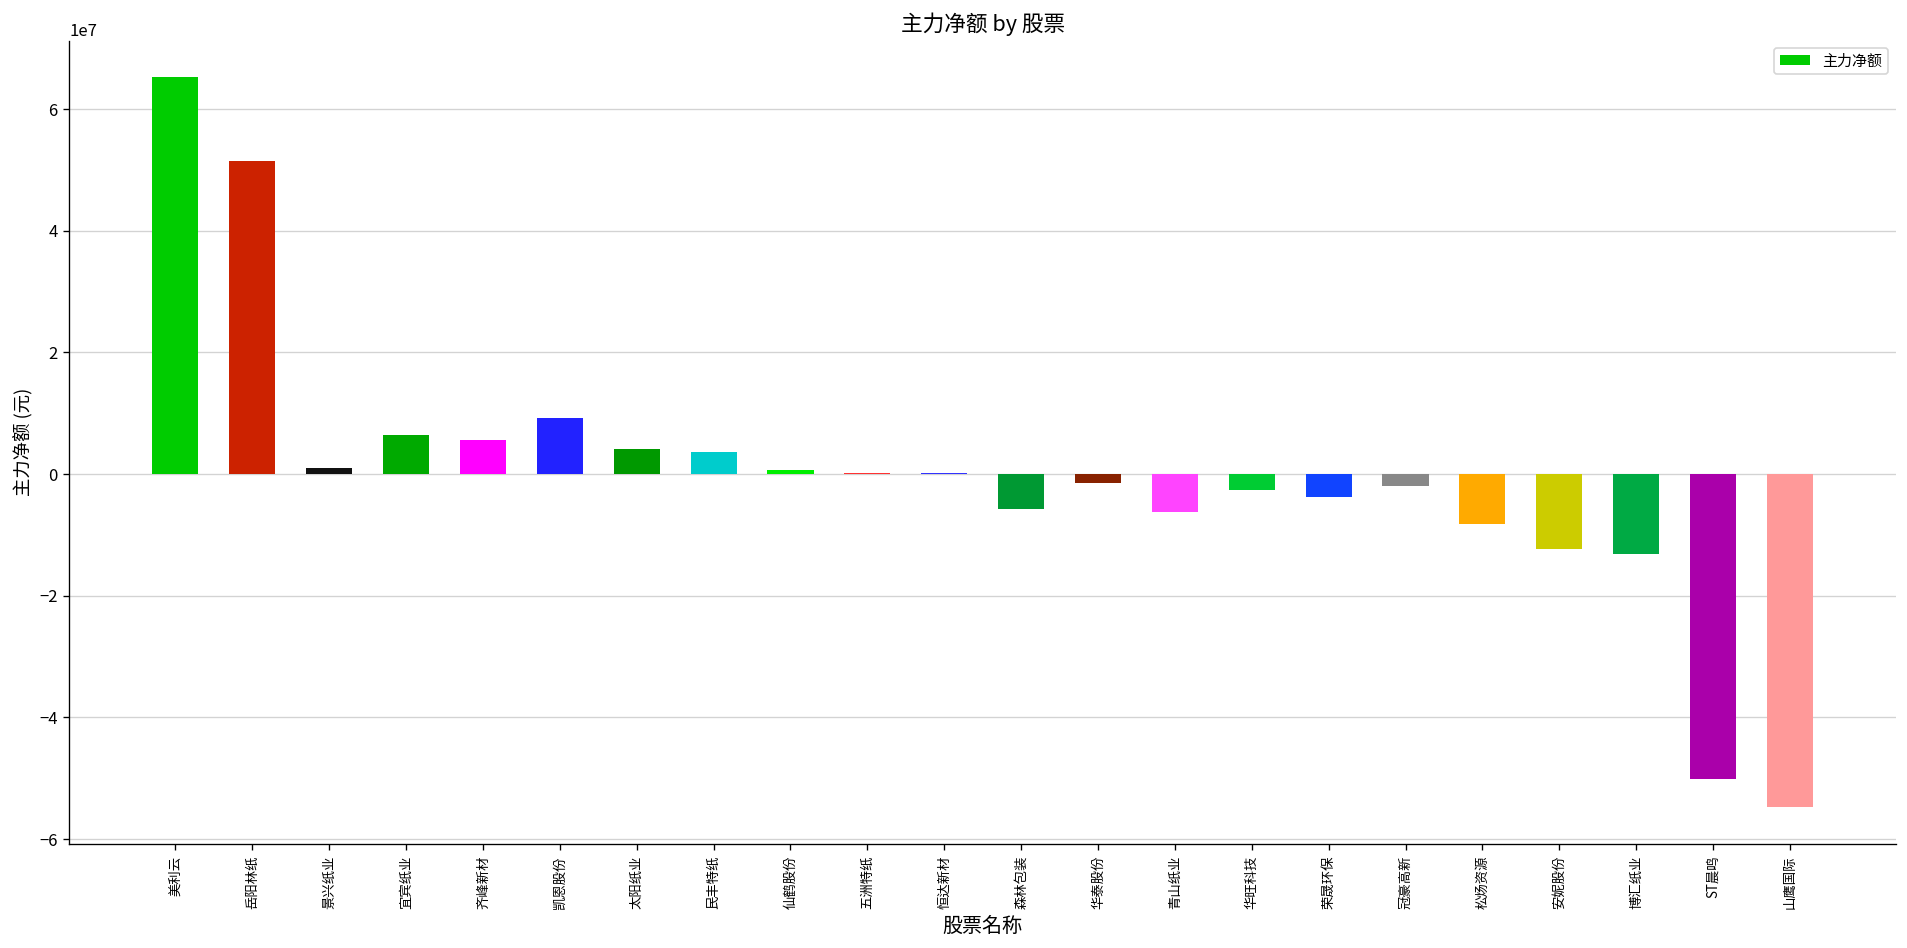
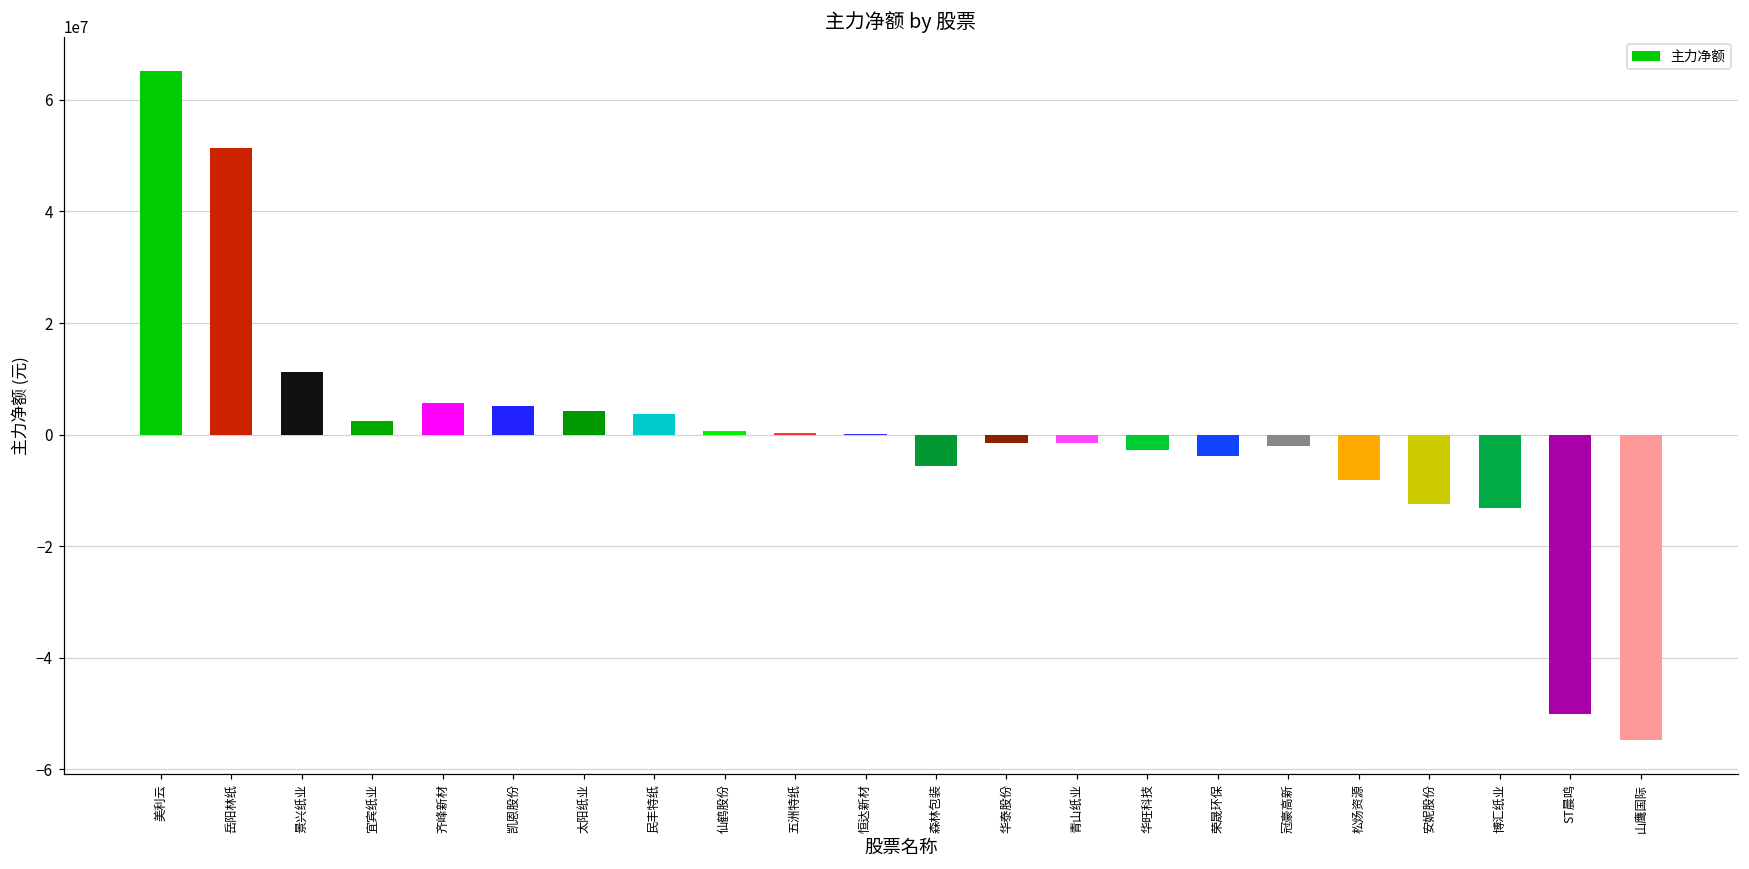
  {
    "美利云": 65000000,
    "岳阳林纸": 51000000,
-   "景兴纸业": 1000000,
-   "宜宾纸业": 6000000,
+   "景兴纸业": 11000000,
+   "宜宾纸业": 2000000,
    "齐峰新材": 6000000,
-   "凯恩股份": 9000000,
+   "凯恩股份": 5000000,
    "太阳纸业": 4000000,
    "民丰特纸": 4000000,
    "仙鹤股份": 1000000,
    "森林包装": -6000000,
    "华泰股份": -2000000,
-   "青山纸业": -6000000,
+   "青山纸业": -2000000,
    "华旺科技": -3000000,
    "荣晟环保": -4000000,
    "冠豪高新": -2000000,
    "松炀资源": -8000000,
    "安妮股份": -12000000,
    "博汇纸业": -13000000,
    "ST晨鸣": -50000000,
    "山鹰国际": -55000000
  }
